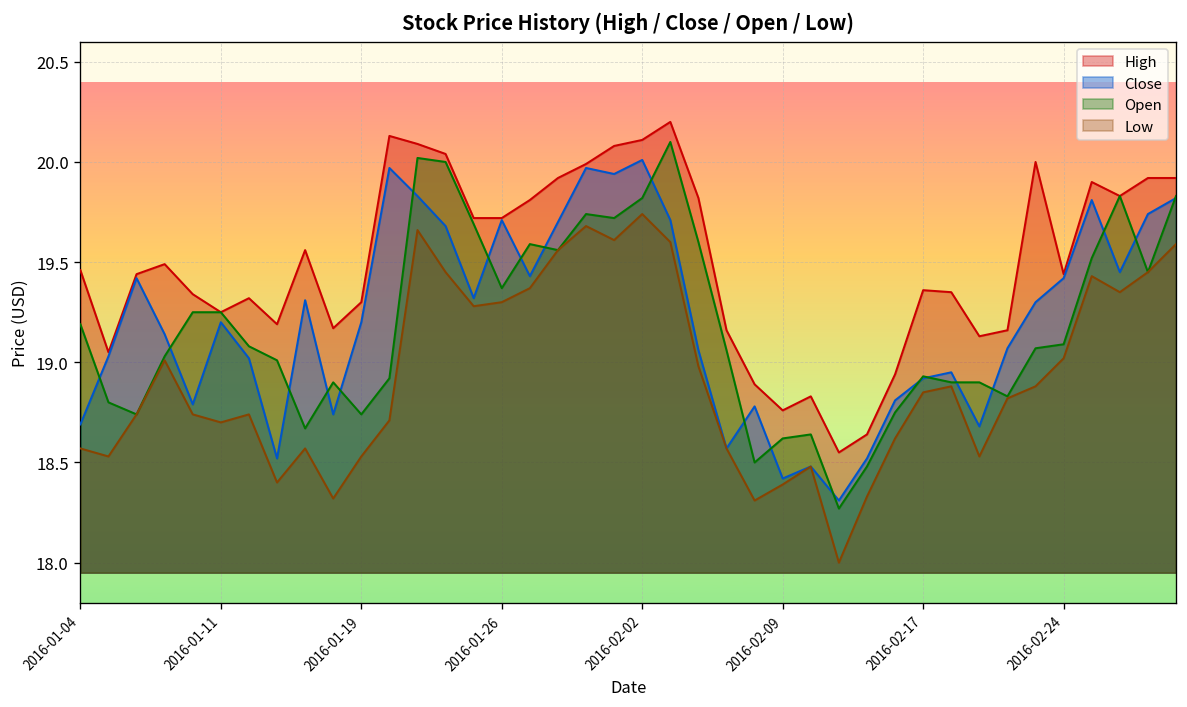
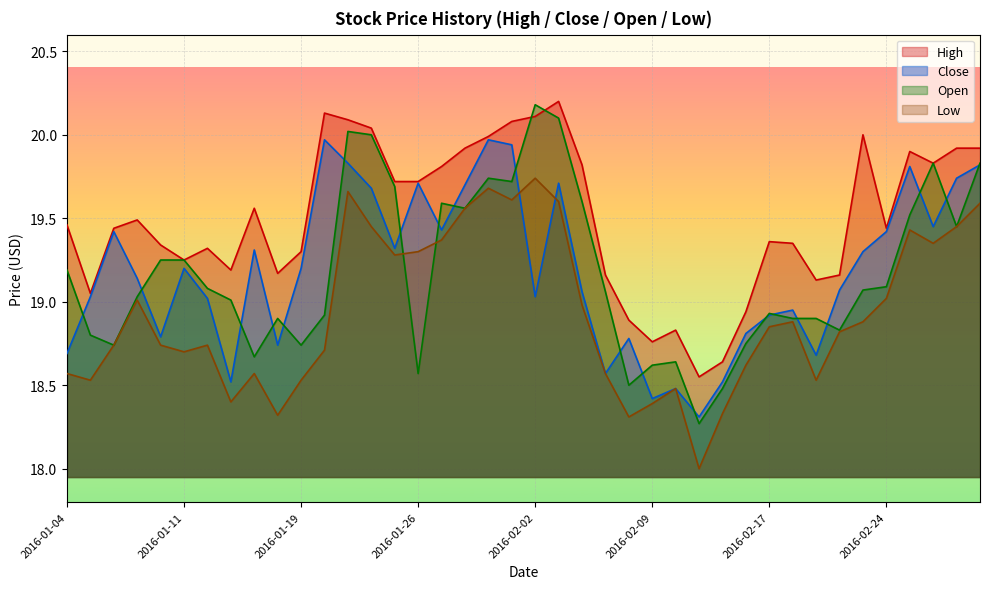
  {
    "Close": {
      "2016-01-04": 18.69,
      "2016-01-11": 19.20,
      "2016-01-19": 19.20,
-     "2016-02-02": 20.01,
+     "2016-02-02": 19.03,
      "2016-02-09": 18.42,
      "2016-02-24": 19.42
    },
    "Open": {
      "2016-01-04": 19.19,
      "2016-01-19": 18.74,
-     "2016-01-26": 19.37,
-     "2016-02-02": 19.82,
+     "2016-01-26": 18.57,
+     "2016-02-02": 20.18,
      "2016-02-09": 18.62,
      "2016-02-24": 19.09
    }
  }
